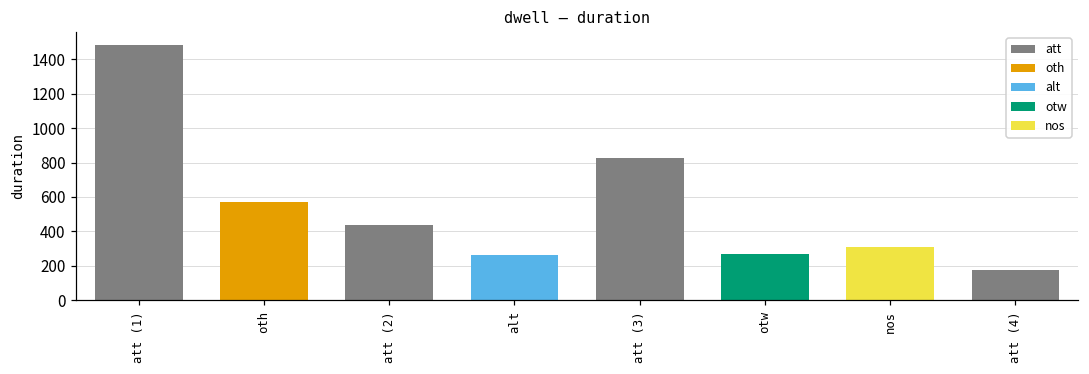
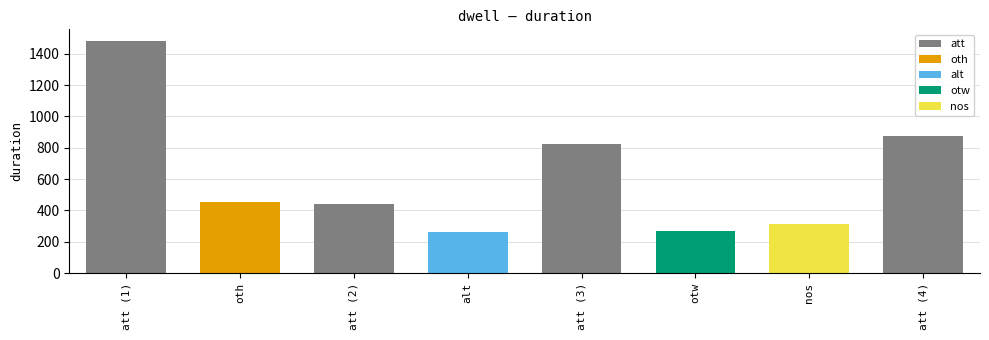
  {
    "att (1)": 1480,
-   "oth": 570,
+   "oth": 450,
    "att (2)": 440,
    "alt": 260,
    "att (3)": 830,
    "otw": 270,
    "nos": 310,
-   "att (4)": 180
+   "att (4)": 870
  }
